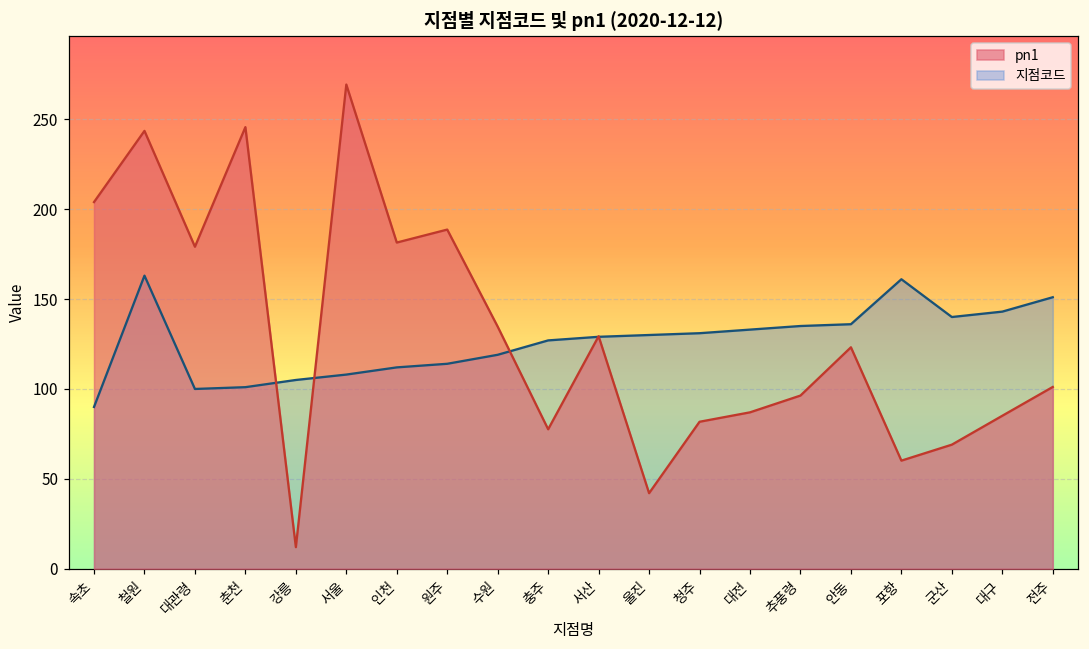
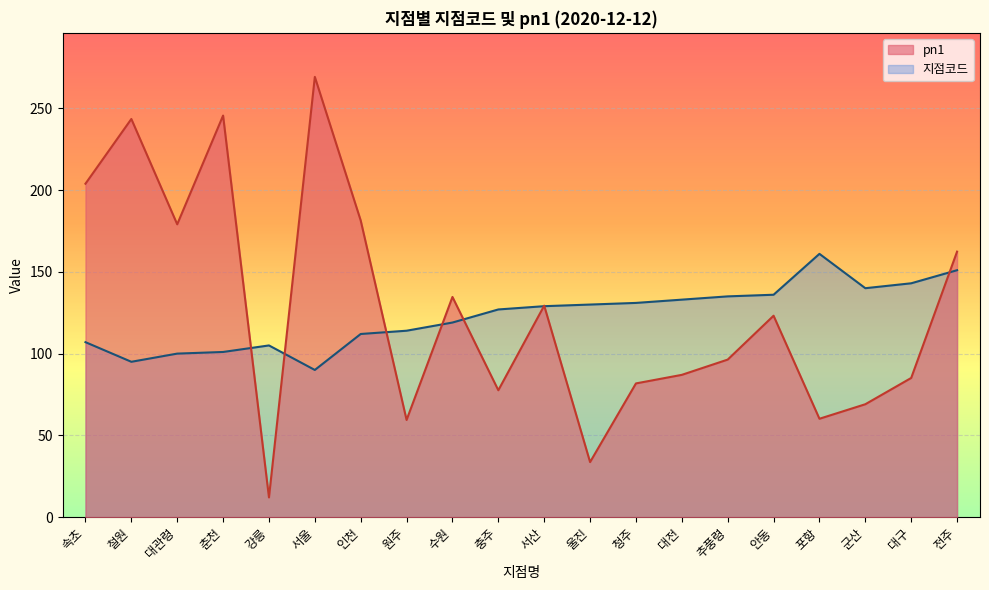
  {
    "pn1": {
      "속초": 204,
      "철원": 243,
      "대관령": 179,
      "춘천": 246,
      "강릉": 12,
      "서울": 269,
      "인천": 181,
-     "원주": 189,
+     "원주": 59,
      "수원": 135,
      "충주": 78,
-     "울진": 42,
+     "울진": 34,
      "청주": 82,
      "대전": 87,
      "추풍령": 96,
      "안동": 123,
      "포항": 60,
      "군산": 69,
      "대구": 85,
-     "전주": 101
+     "전주": 162
    },
    "지점코드": {
-     "속초": 90,
-     "철원": 163,
+     "속초": 107,
+     "철원": 95,
      "대관령": 100,
      "춘천": 101,
      "강릉": 105,
-     "서울": 108,
+     "서울": 90,
      "인천": 112,
      "원주": 114,
      "수원": 119,
      "충주": 127,
      "울진": 130,
      "청주": 131,
      "대전": 133,
      "추풍령": 135,
      "안동": 136,
      "포항": 161,
      "군산": 140,
      "대구": 143,
      "전주": 151
    }
  }
